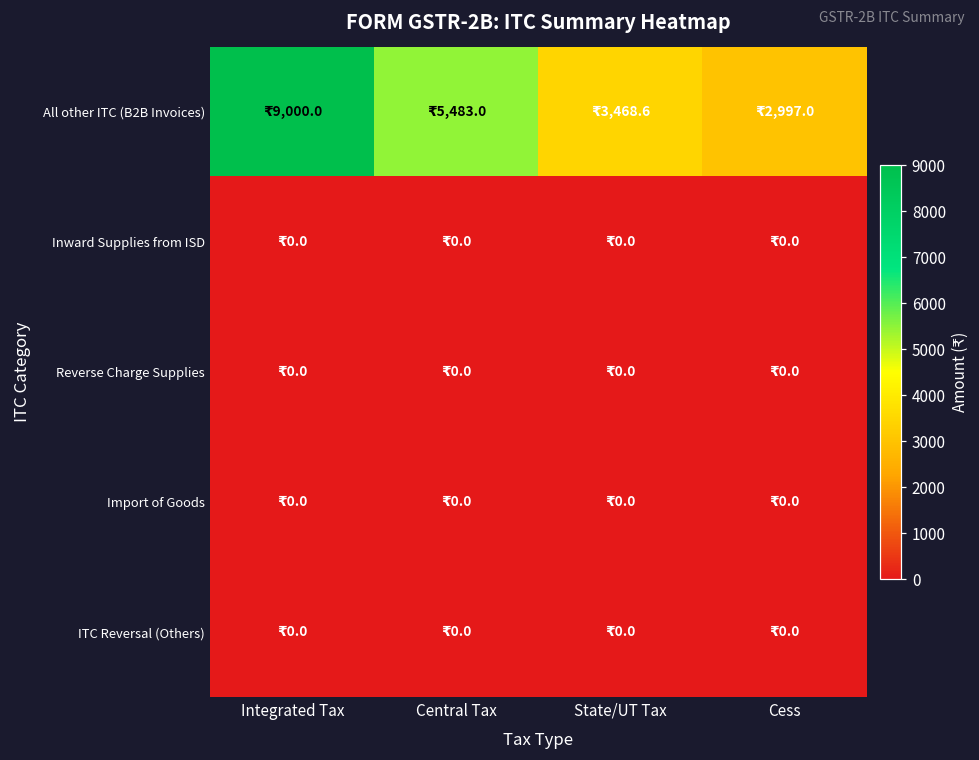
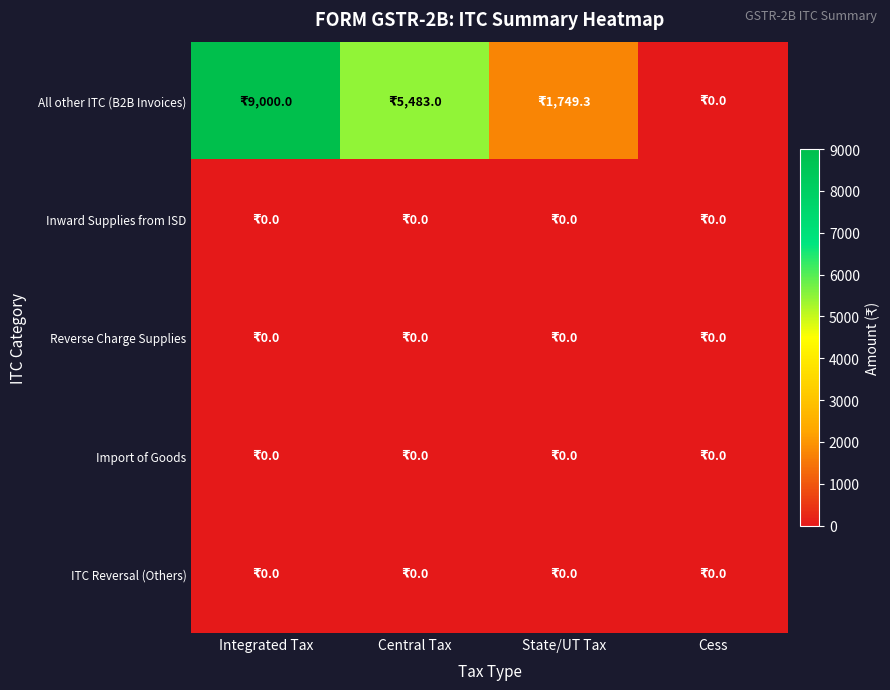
  {
    "All other ITC (B2B Invoices)": {
      "Integrated Tax": "9,000.0",
      "Central Tax": "5,483.0",
-     "State/UT Tax": "3,468.6",
-     "Cess": "2,997.0"
+     "State/UT Tax": "1,749.3",
+     "Cess": "0.0"
    },
    "Inward Supplies from ISD": {
      "Integrated Tax": "0.0",
      "Central Tax": "0.0",
      "State/UT Tax": "0.0",
      "Cess": "0.0"
    },
    "Reverse Charge Supplies": {
      "Integrated Tax": "0.0",
      "Central Tax": "0.0",
      "State/UT Tax": "0.0",
      "Cess": "0.0"
    },
    "Import of Goods": {
      "Integrated Tax": "0.0",
      "Central Tax": "0.0",
      "State/UT Tax": "0.0",
      "Cess": "0.0"
    },
    "ITC Reversal (Others)": {
      "Integrated Tax": "0.0",
      "Central Tax": "0.0",
      "State/UT Tax": "0.0",
      "Cess": "0.0"
    }
  }
